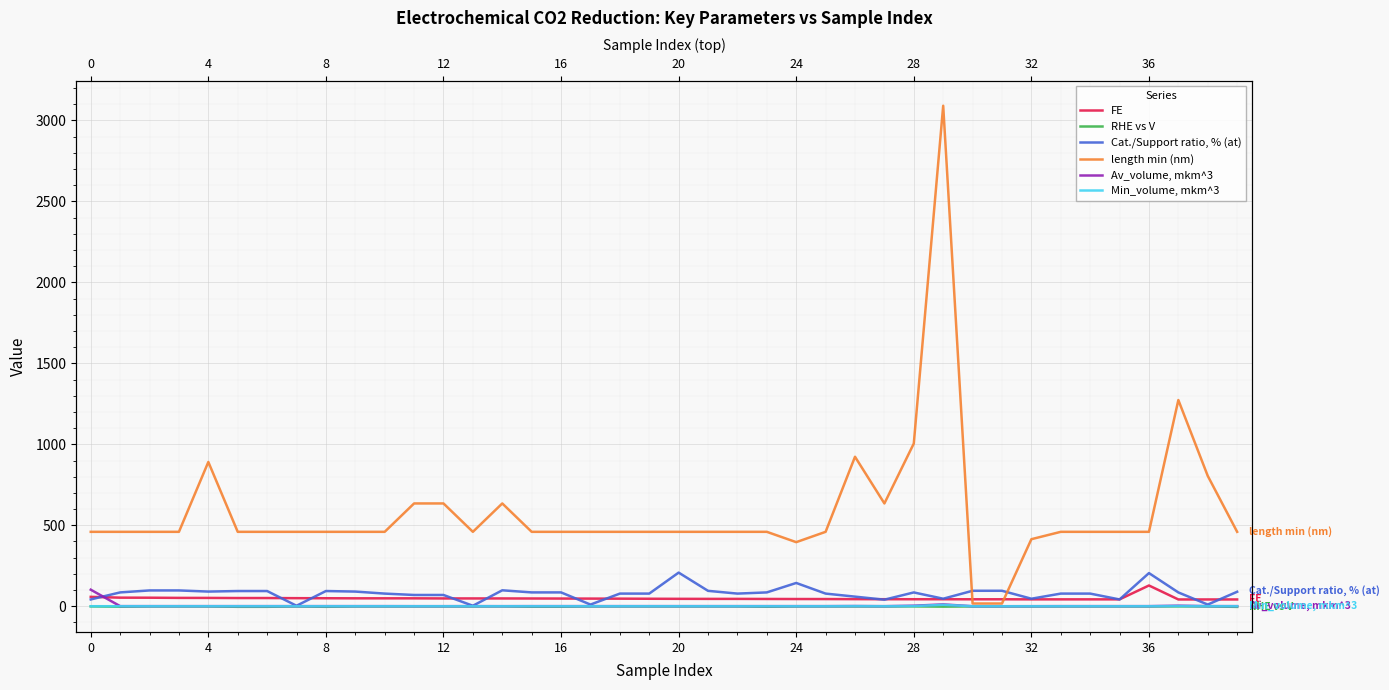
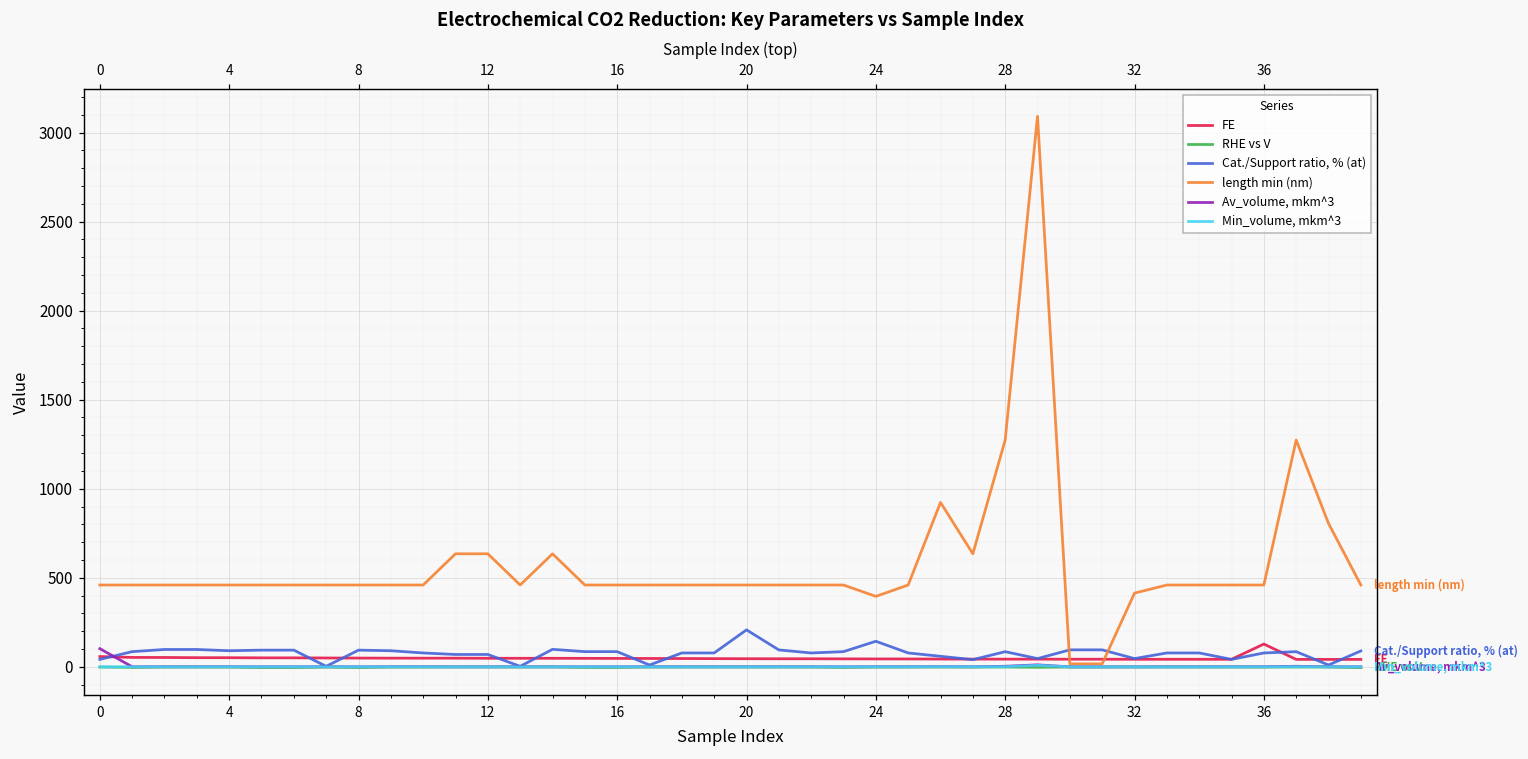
  {
    "FE": {
      "4": 50,
      "8": 50,
      "12": 50,
      "16": 50,
      "20": 50,
      "24": 40,
      "28": 40,
      "36": 130
    },
    "Cat./Support ratio, % (at)": {
      "4": 90,
      "8": 90,
      "12": 70,
      "16": 90,
      "20": 210,
      "24": 140,
      "28": 90,
-     "36": 200
+     "36": 80
    },
    "length min (nm)": {
      "0": 460,
-     "4": 890,
+     "4": 460,
      "8": 460,
      "12": 630,
      "16": 460,
      "20": 460,
      "24": 400,
-     "28": 1000,
+     "28": 1270,
      "32": 410,
      "36": 460
    },
    "Av_volume, mkm^3": {
      "0": 100
    }
  }
